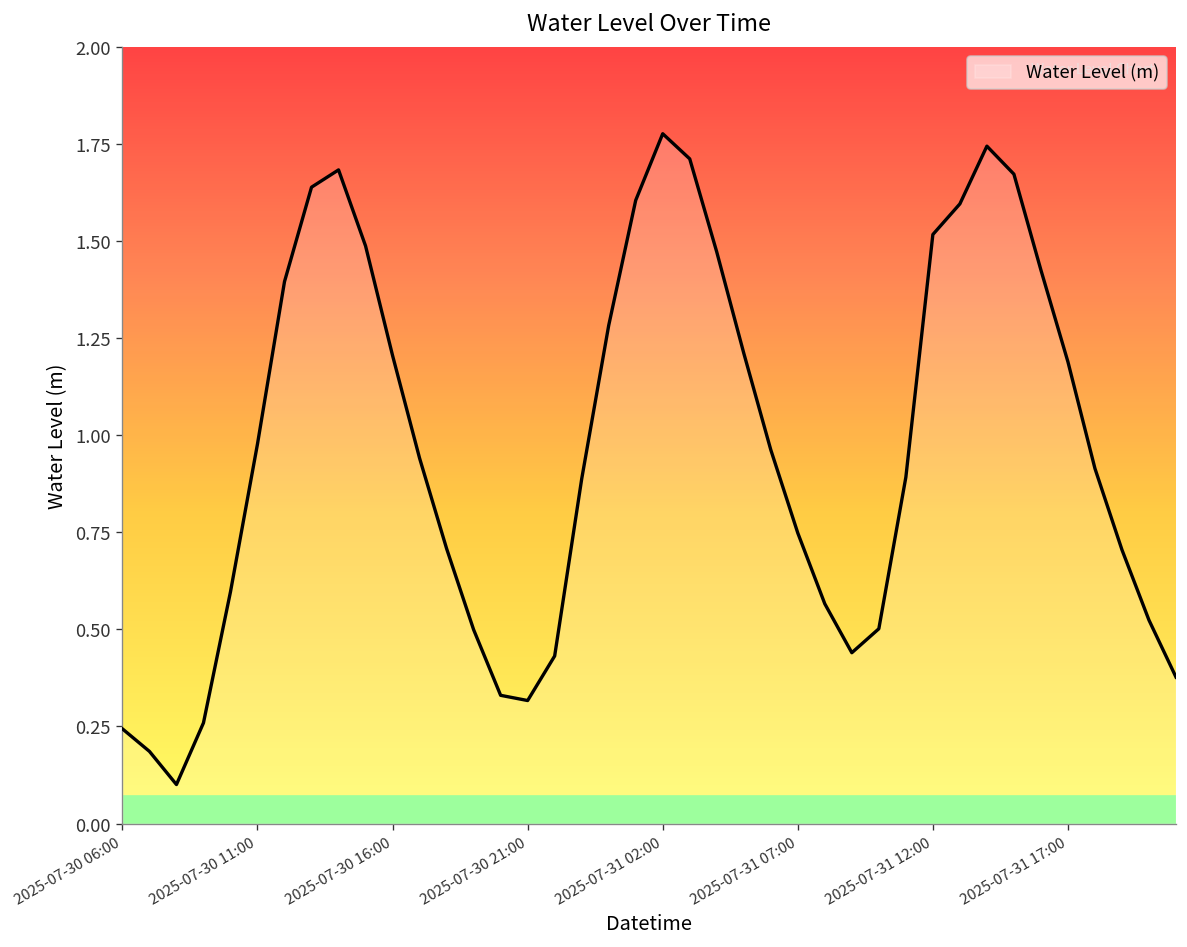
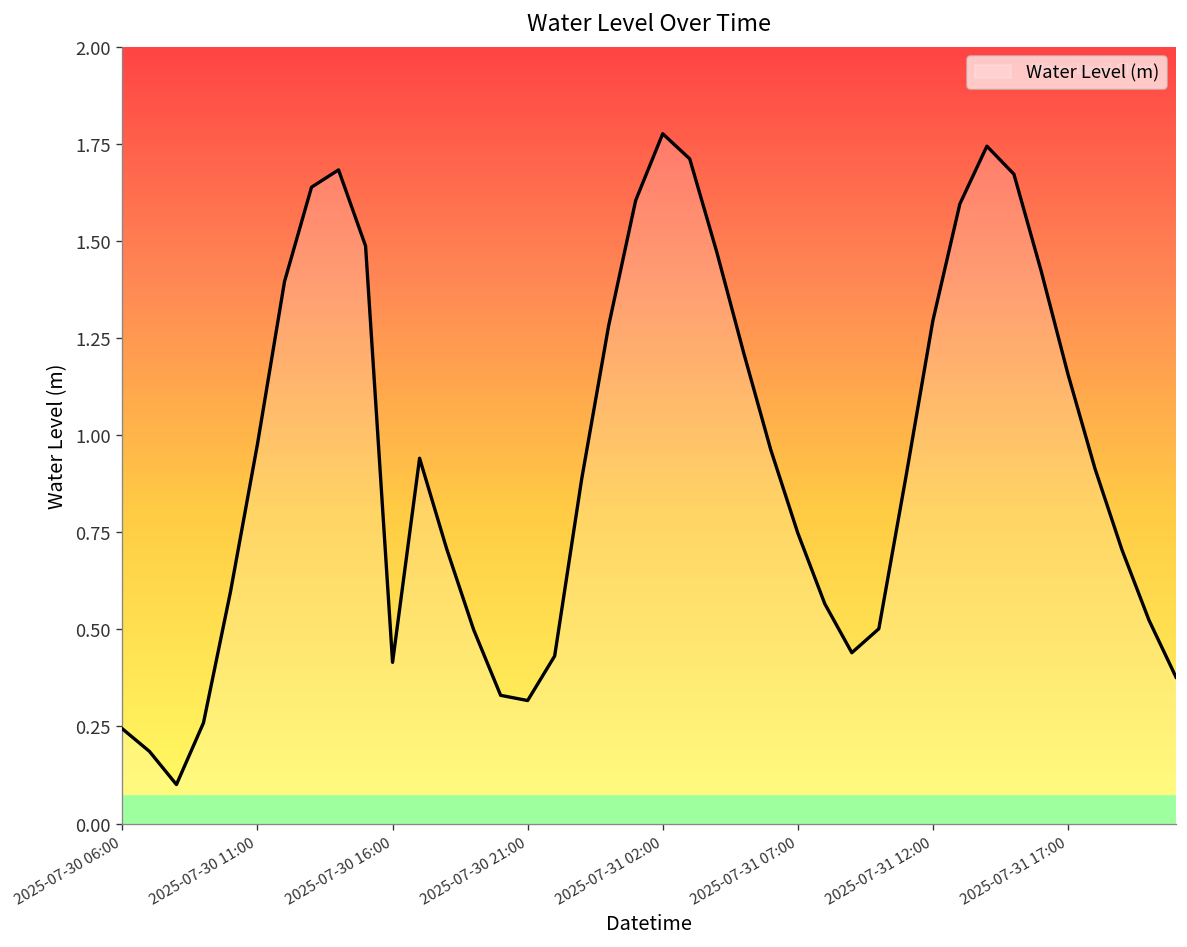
  {
    "2025-07-30 06:00": 0.24,
    "2025-07-30 11:00": 0.98,
-   "2025-07-30 16:00": 1.21,
+   "2025-07-30 16:00": 0.41,
    "2025-07-30 21:00": 0.32,
    "2025-07-31 02:00": 1.78,
    "2025-07-31 07:00": 0.75,
-   "2025-07-31 12:00": 1.52,
-   "2025-07-31 17:00": 1.19
+   "2025-07-31 12:00": 1.29,
+   "2025-07-31 17:00": 1.16
  }
